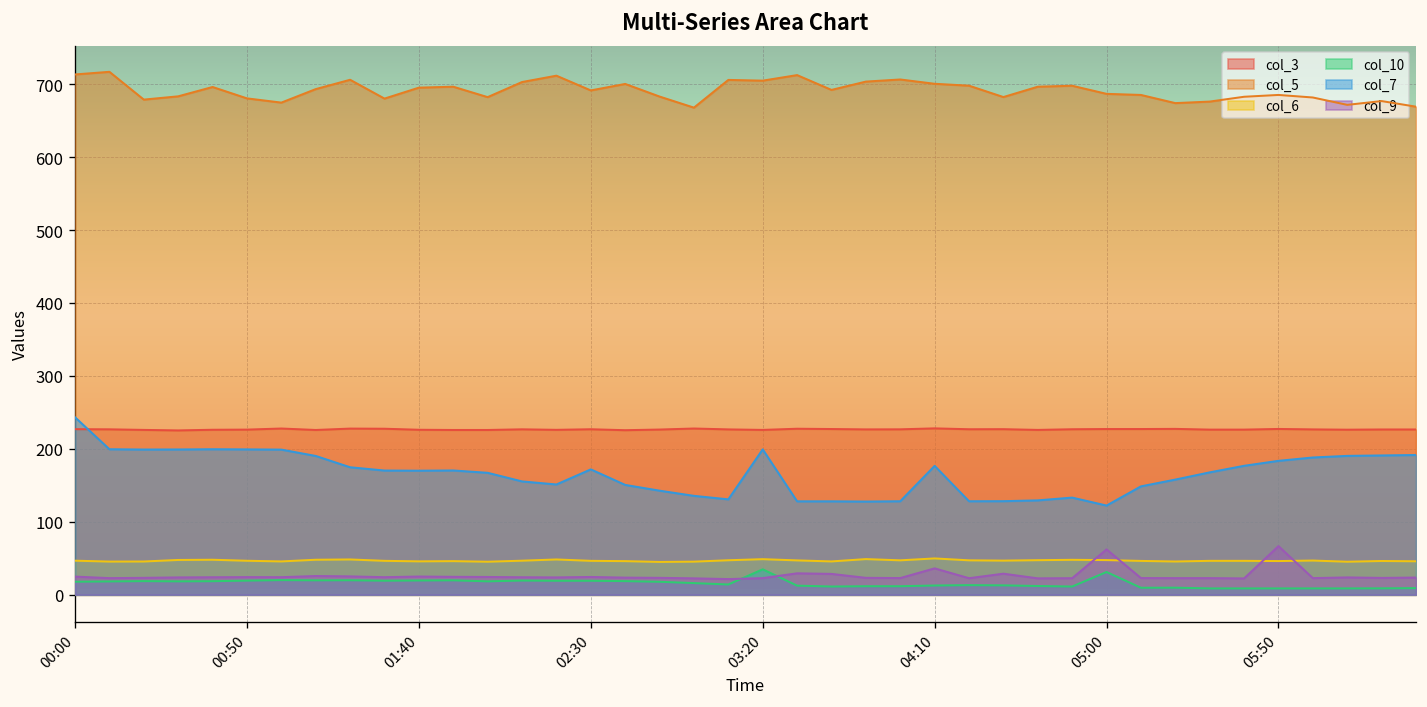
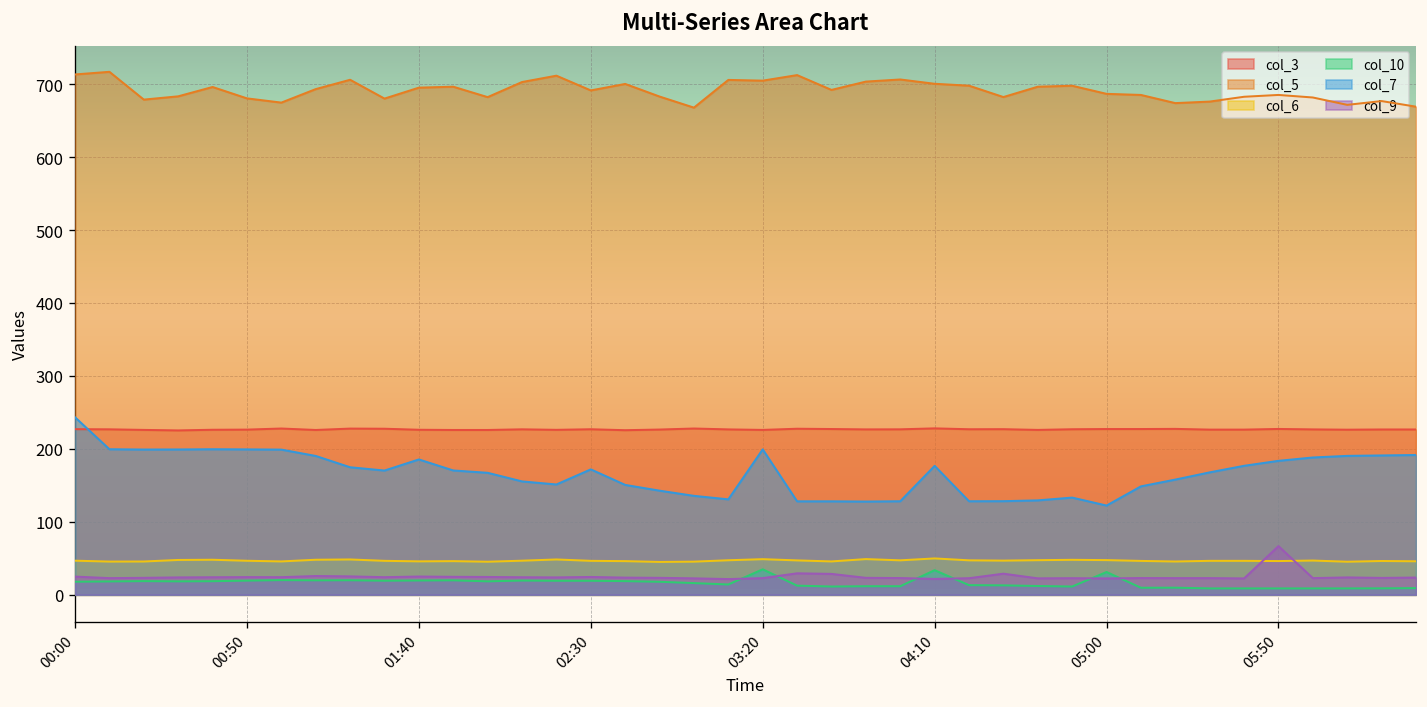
  {
    "col_10": {
      "00:00": 20,
      "00:50": 20,
      "01:40": 20,
      "02:30": 20,
      "03:20": 30,
-     "04:10": 10,
+     "04:10": 30,
      "05:00": 30,
      "05:50": 10
    },
    "col_7": {
      "00:00": 240,
      "00:50": 200,
-     "01:40": 170,
+     "01:40": 190,
      "02:30": 170,
      "03:20": 200,
      "04:10": 180,
      "05:00": 120,
      "05:50": 180
    },
    "col_9": {
      "00:00": 20,
      "00:50": 20,
      "01:40": 30,
      "02:30": 20,
      "03:20": 20,
-     "04:10": 40,
-     "05:00": 60,
+     "04:10": 20,
+     "05:00": 20,
      "05:50": 70
    }
  }
